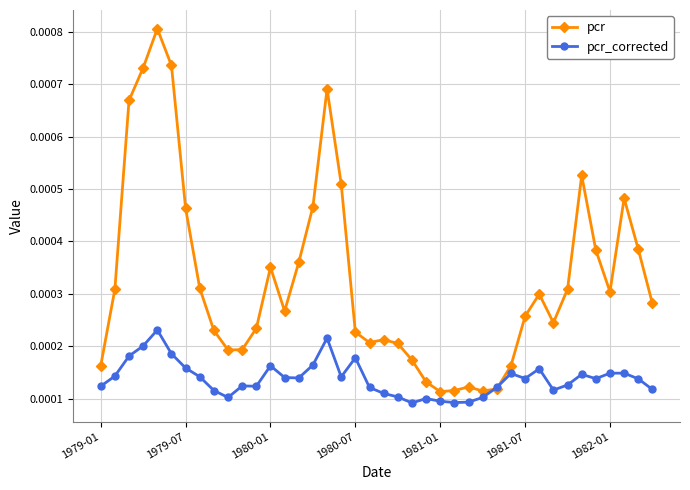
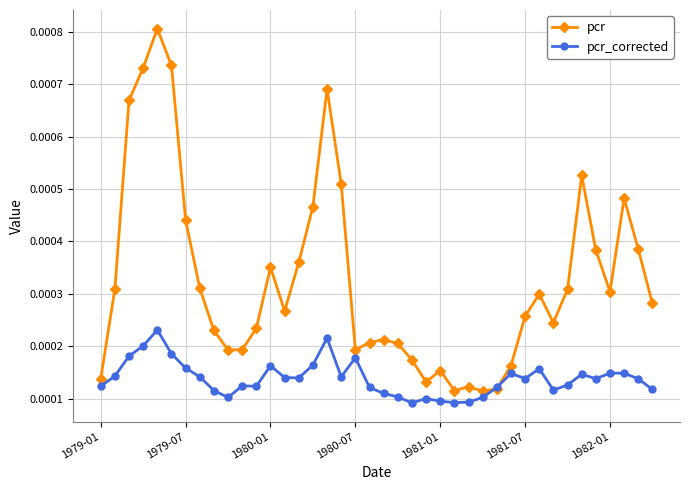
  {
    "pcr": {
-     "1979-01": 0.00016,
-     "1979-07": 0.00046,
+     "1979-01": 0.00014,
+     "1979-07": 0.00044,
      "1980-01": 0.00035,
-     "1980-07": 0.00023,
-     "1981-01": 0.00011,
+     "1980-07": 0.00019,
+     "1981-01": 0.00015,
      "1981-07": 0.00026,
      "1982-01": 0.00030
    },
    "pcr_corrected": {
      "1979-01": 0.00012,
      "1979-07": 0.00016,
      "1980-01": 0.00016,
      "1980-07": 0.00018,
      "1981-01": 0.00009,
      "1981-07": 0.00014,
      "1982-01": 0.00015
    }
  }
